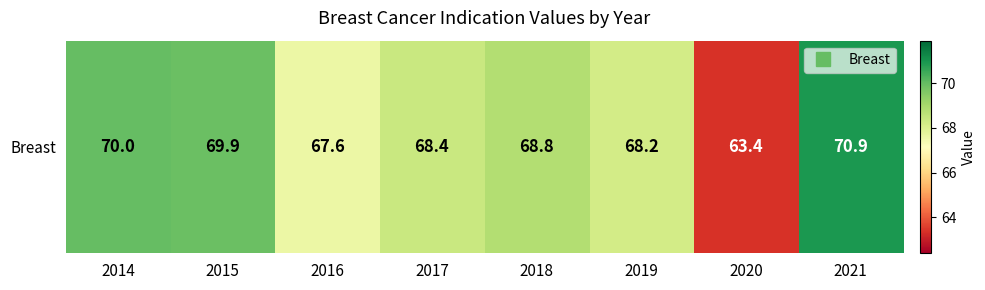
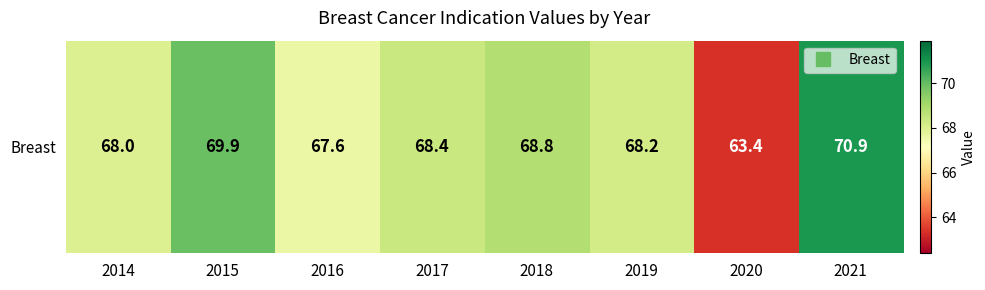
  {
    "Breast": {
-     "2014": 70.0,
+     "2014": 68.0,
      "2015": 69.9,
      "2016": 67.6,
      "2017": 68.4,
      "2018": 68.8,
      "2019": 68.2,
      "2020": 63.4,
      "2021": 70.9
    }
  }
